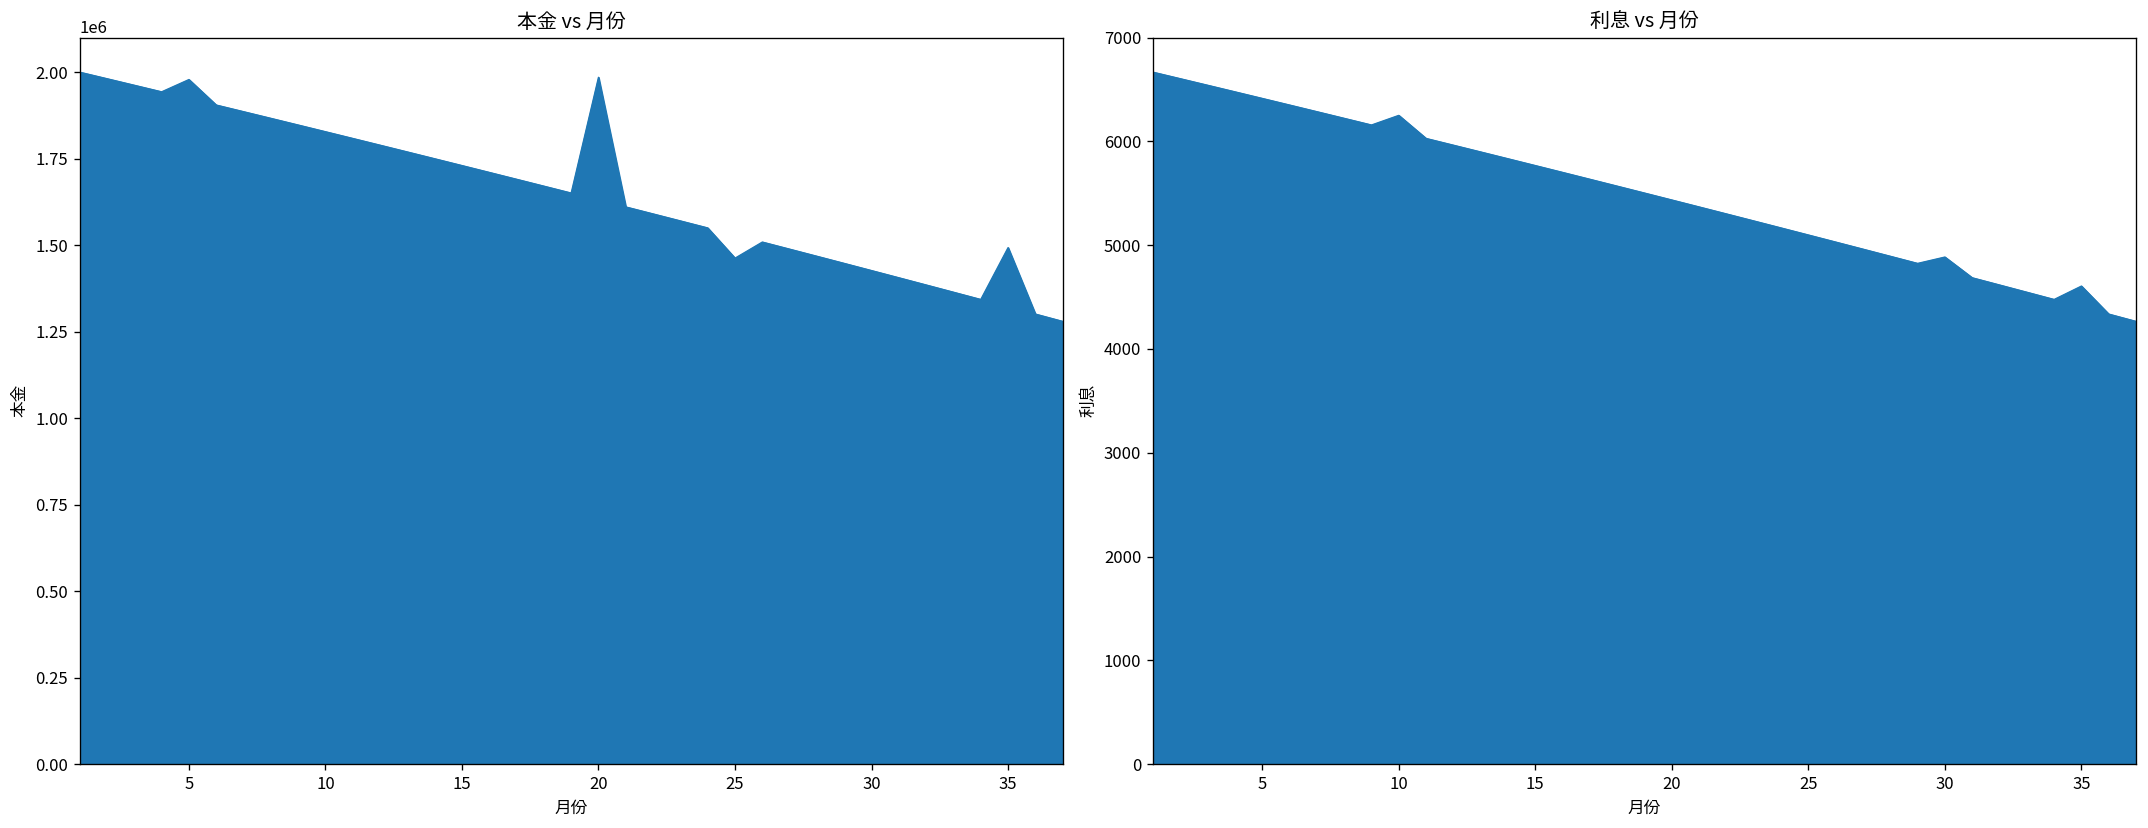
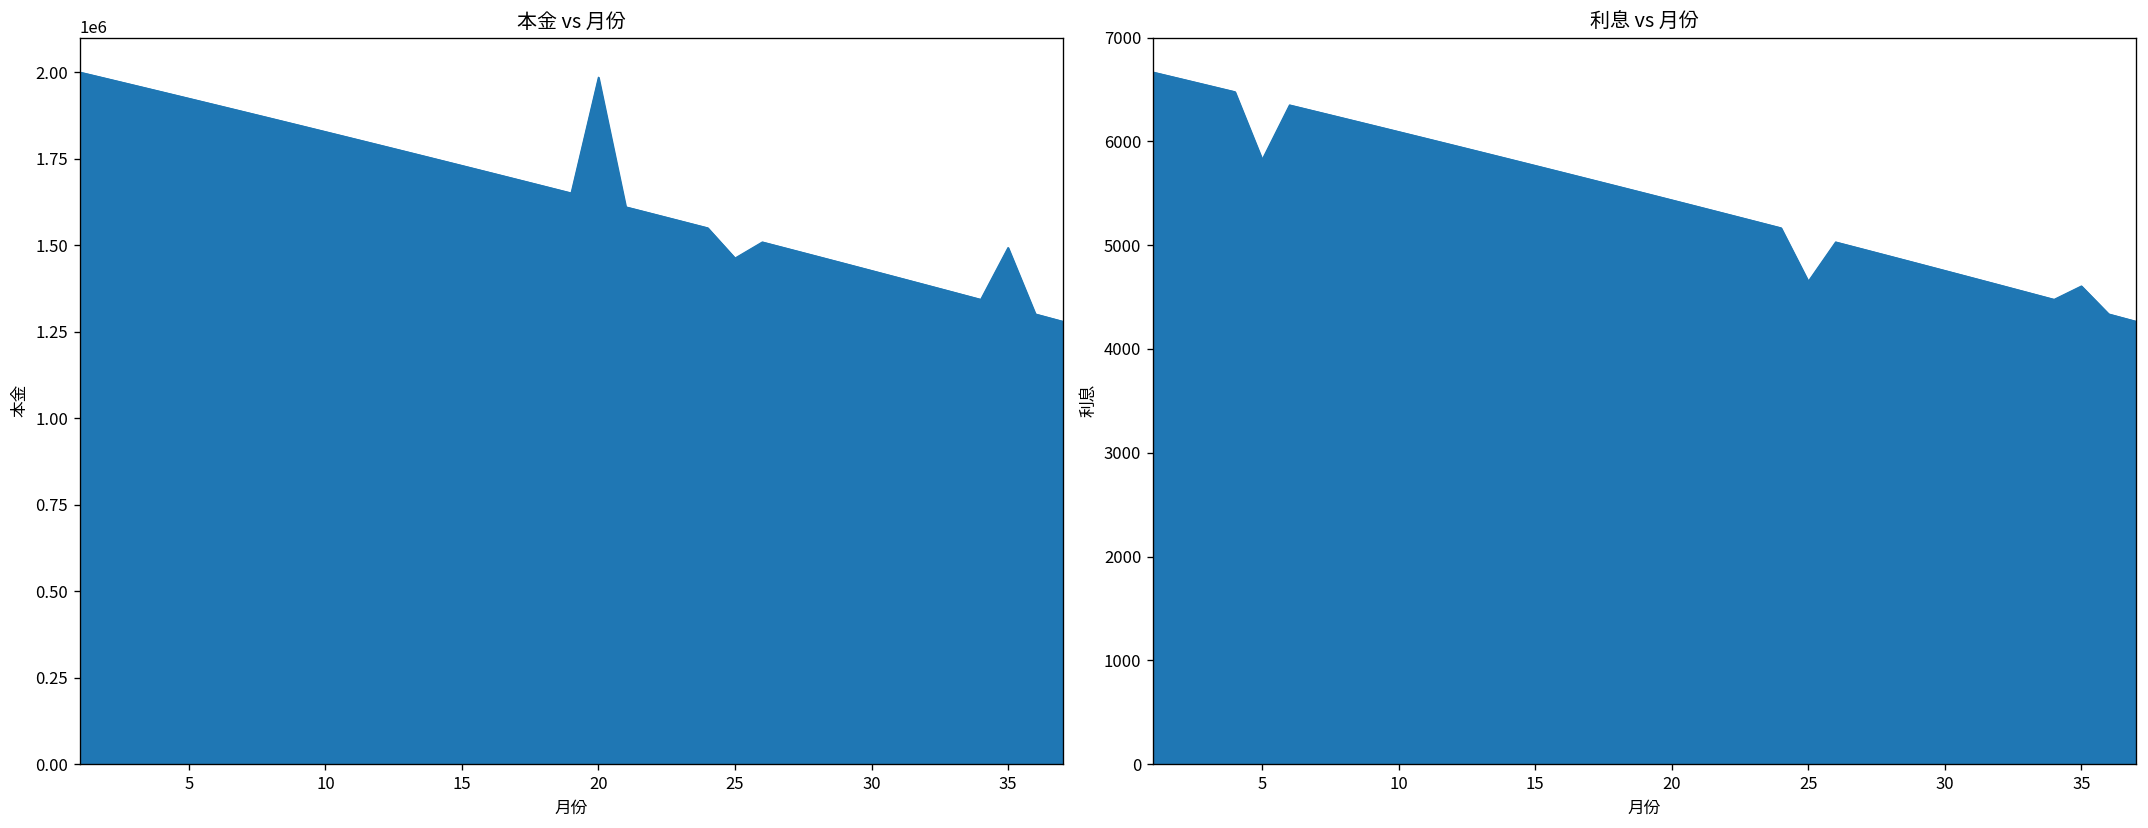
  {
    "本金 vs 月份": {
-     "5": 1980000,
+     "5": 1920000,
      "10": 1830000,
      "15": 1730000,
      "20": 1990000,
      "25": 1460000,
      "30": 1430000,
      "35": 1490000
    },
    "利息 vs 月份": {
-     "5": 6400,
-     "10": 6300,
+     "5": 5800,
+     "10": 6100,
      "15": 5800,
      "20": 5400,
-     "25": 5100,
-     "30": 4900,
+     "25": 4700,
+     "30": 4800,
      "35": 4600
    }
  }
